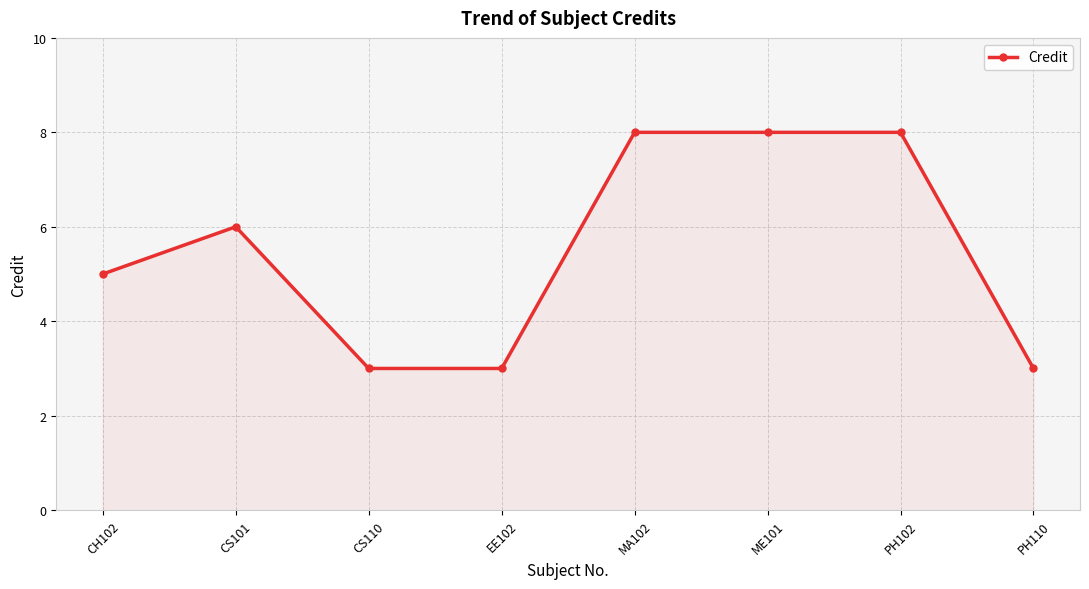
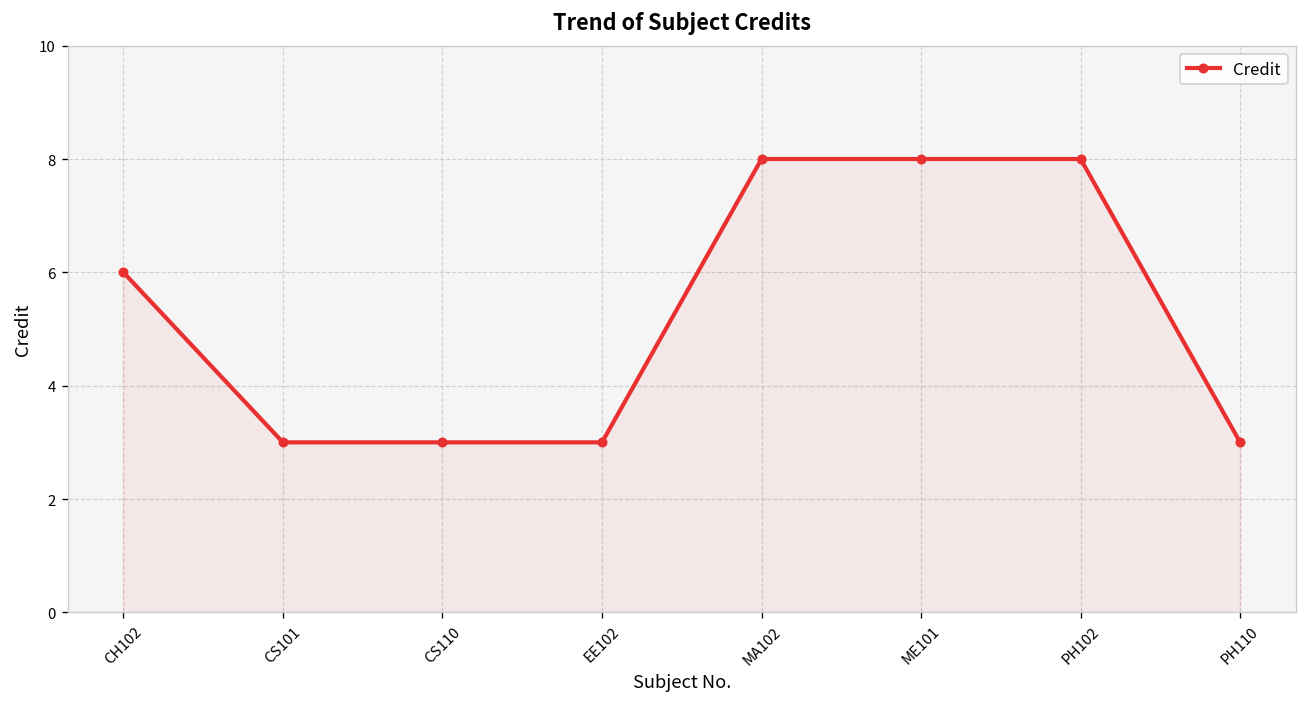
  {
-   "CH102": 5,
-   "CS101": 6,
+   "CH102": 6,
+   "CS101": 3,
    "CS110": 3,
    "EE102": 3,
    "MA102": 8,
    "ME101": 8,
    "PH102": 8,
    "PH110": 3
  }
